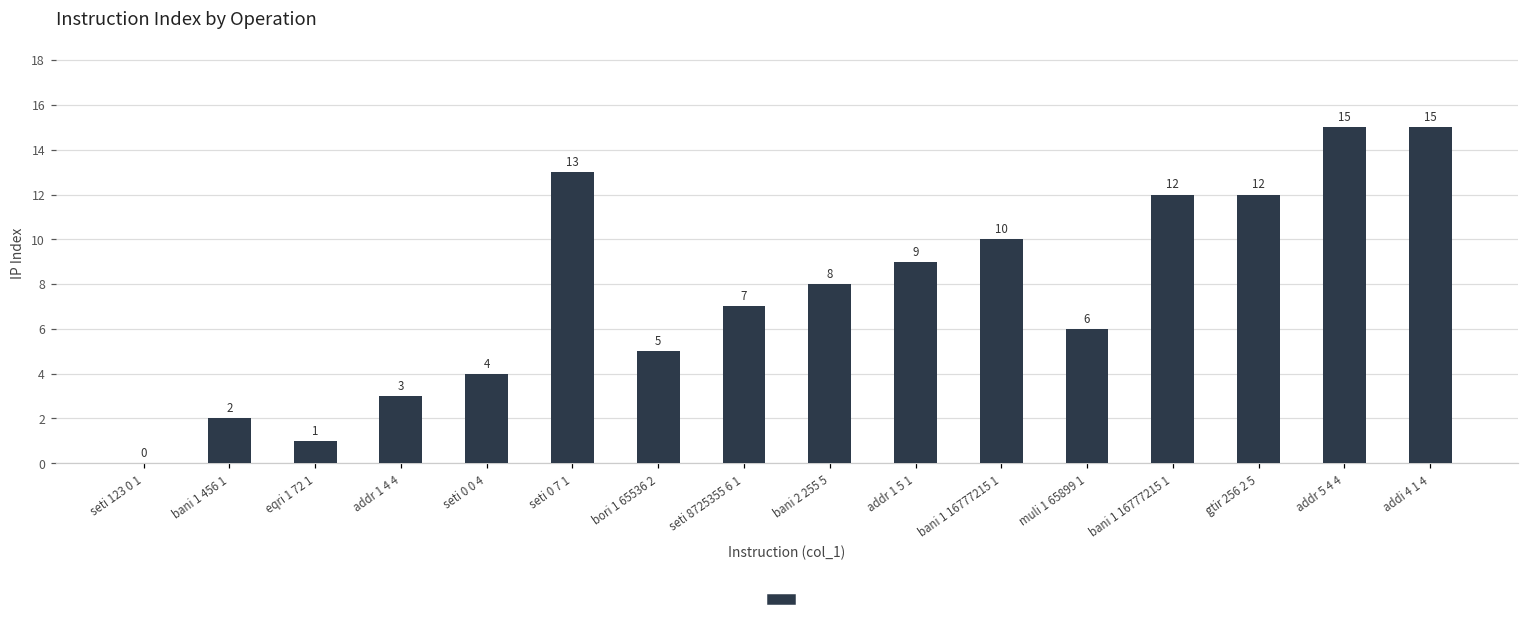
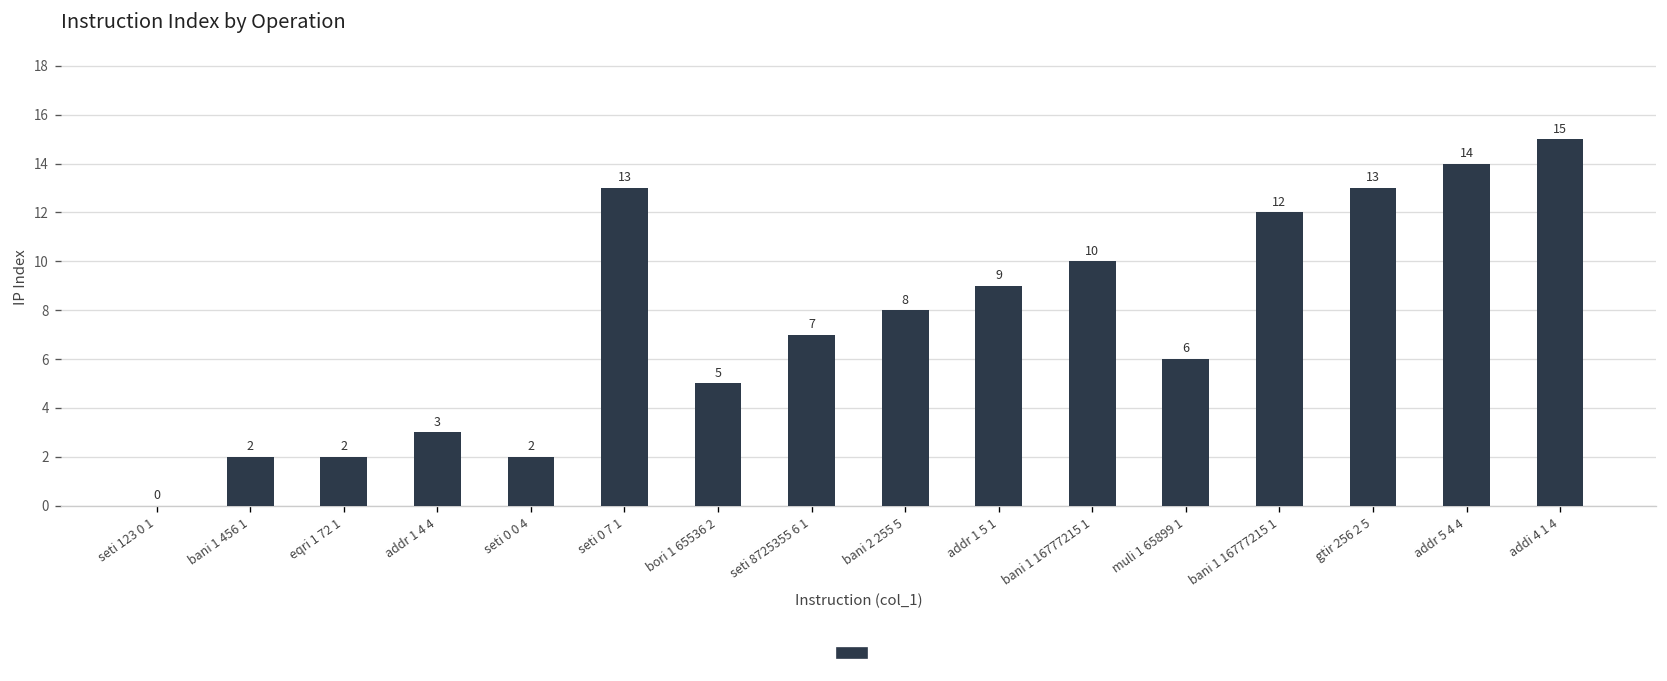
  {
    "seti 123 0 1": 0,
    "bani 1 456 1": 2,
-   "eqri 1 72 1": 1,
+   "eqri 1 72 1": 2,
    "addr 1 4 4": 3,
-   "seti 0 0 4": 4,
+   "seti 0 0 4": 2,
    "seti 0 7 1": 13,
    "bori 1 65536 2": 5,
    "seti 8725355 6 1": 7,
    "bani 2 255 5": 8,
    "addr 1 5 1": 9,
    "muli 1 65899 1": 6,
-   "gtir 256 2 5": 12,
-   "addr 5 4 4": 15,
+   "gtir 256 2 5": 13,
+   "addr 5 4 4": 14,
    "addi 4 1 4": 15
  }
